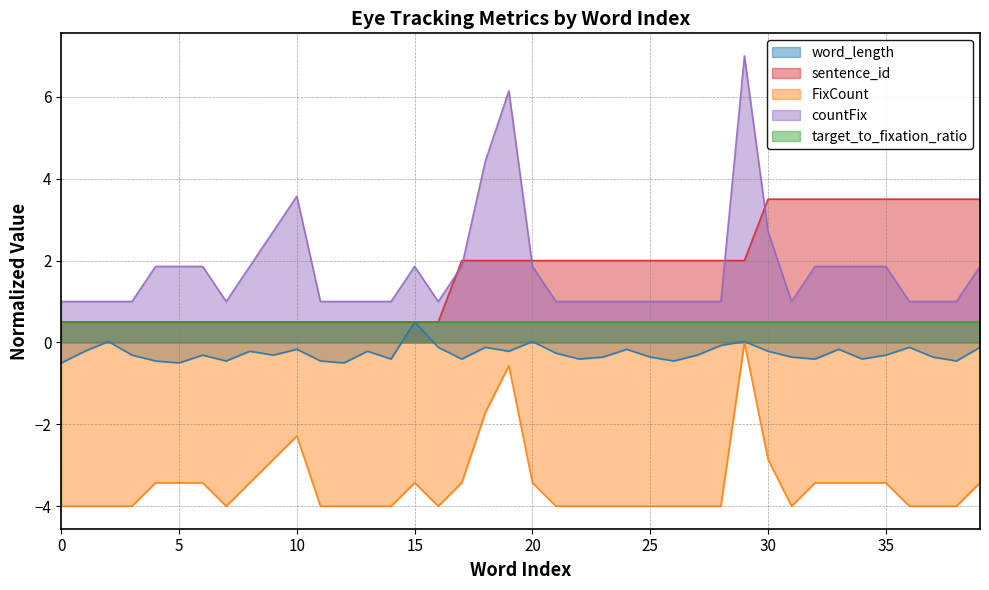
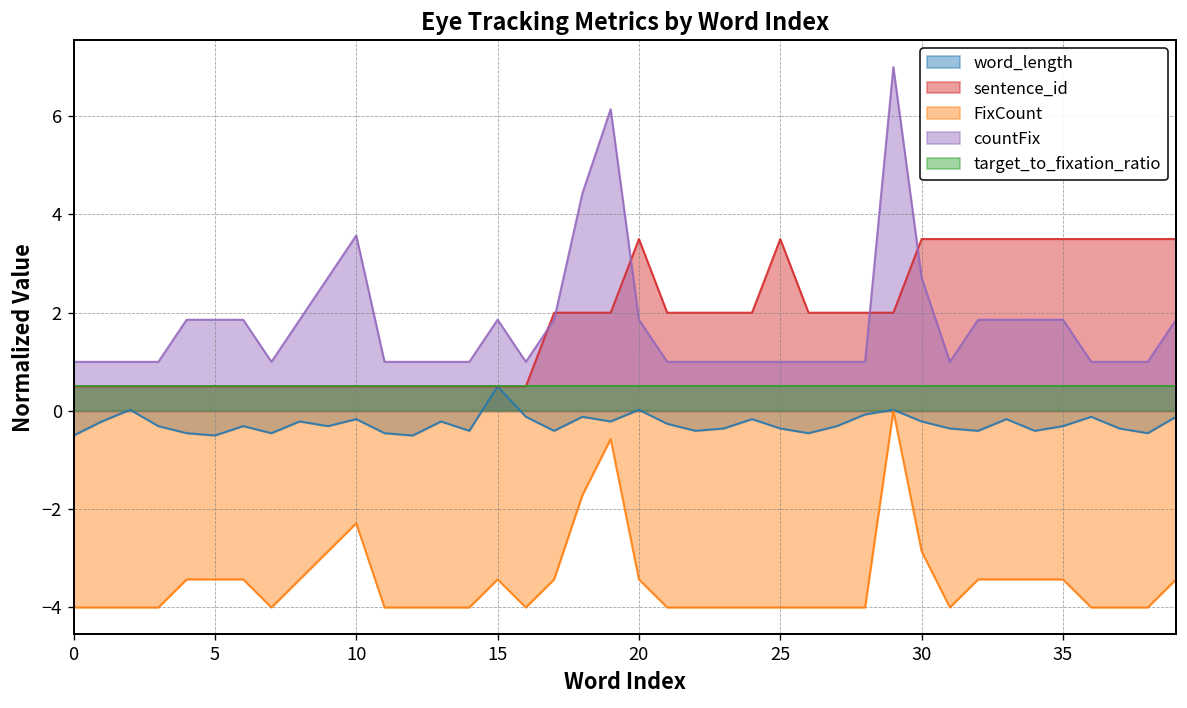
  {
    "sentence_id": {
-     "20": 2.0,
-     "25": 2.0,
+     "20": 3.5,
+     "25": 3.5,
      "30": 3.5,
      "35": 3.5
    },
    "countFix": {
      "0": 1.0,
      "5": 1.9,
      "10": 3.6,
      "15": 1.9,
      "20": 1.9,
      "25": 1.0,
      "30": 2.7,
      "35": 1.9
    },
    "target_to_fixation_ratio": {
      "20": 0.5,
      "25": 0.5,
      "30": 0.5,
      "35": 0.5
    }
  }
